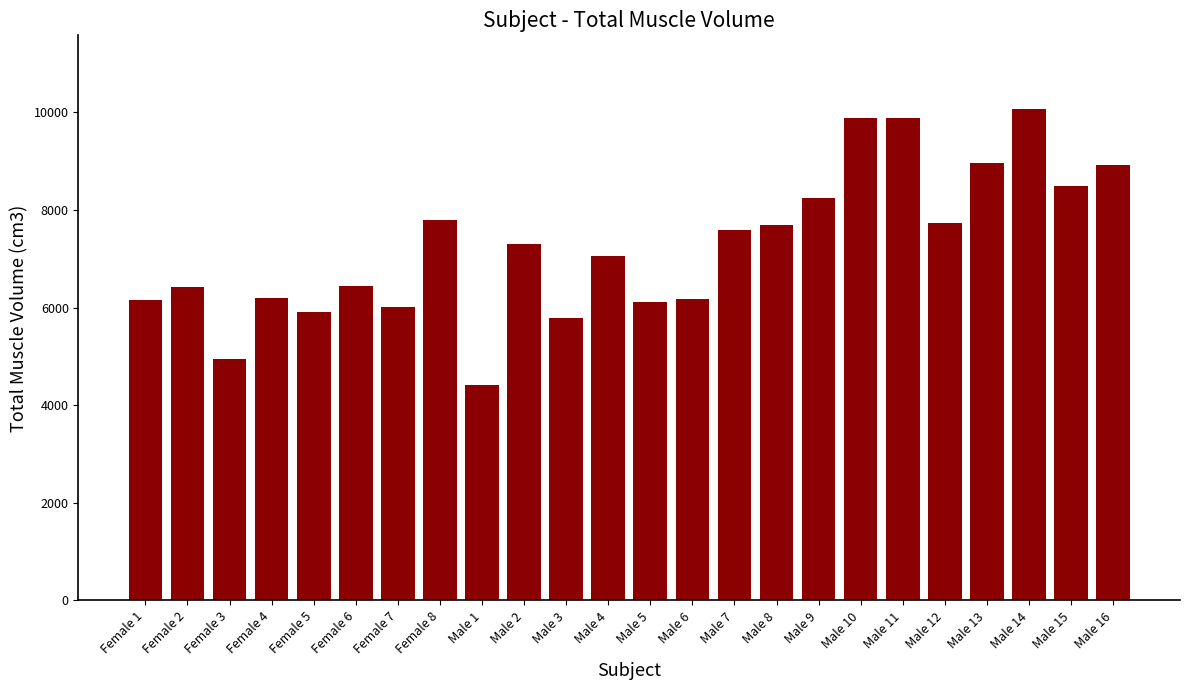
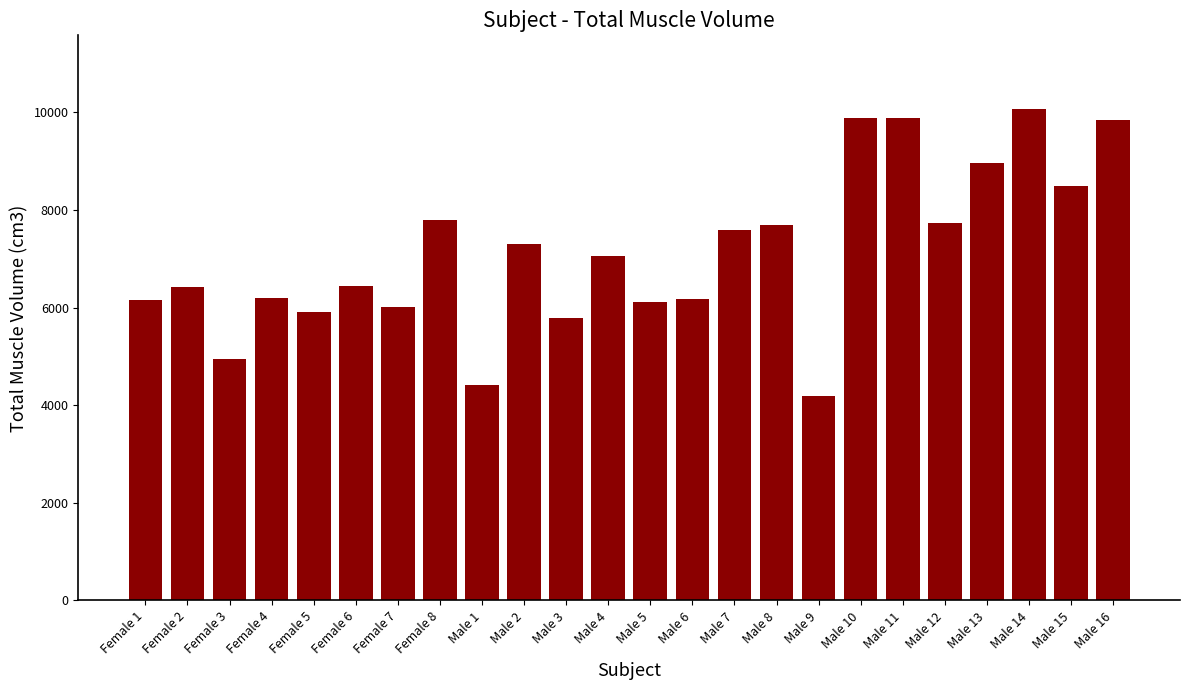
  {
    "Female 1": 6200,
    "Female 2": 6400,
    "Female 3": 5000,
    "Female 4": 6200,
    "Female 5": 5900,
    "Female 6": 6400,
    "Female 7": 6000,
    "Female 8": 7800,
    "Male 1": 4400,
    "Male 2": 7300,
    "Male 3": 5800,
    "Male 4": 7100,
    "Male 5": 6100,
    "Male 6": 6200,
    "Male 7": 7600,
    "Male 8": 7700,
-   "Male 9": 8200,
+   "Male 9": 4200,
    "Male 10": 9900,
    "Male 11": 9900,
    "Male 12": 7700,
    "Male 13": 9000,
    "Male 14": 10100,
    "Male 15": 8500,
-   "Male 16": 8900
+   "Male 16": 9800
  }
